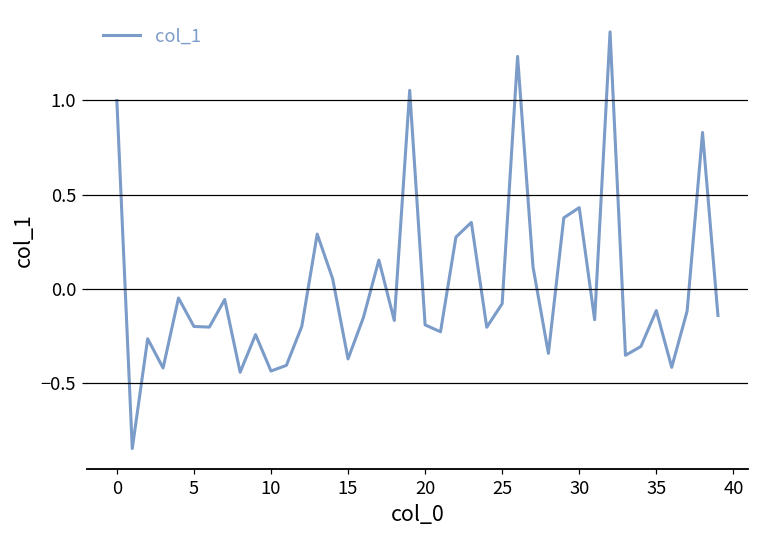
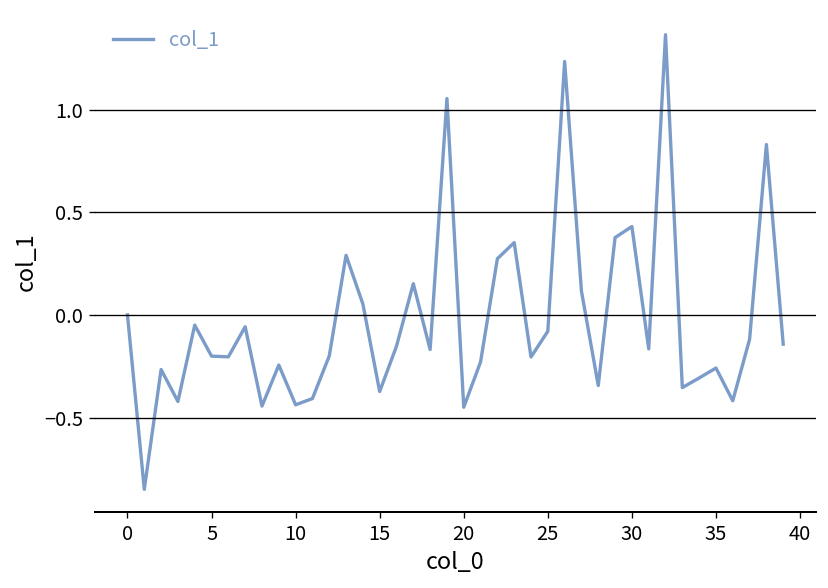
  {
-   "0": 1,
+   "0": 0,
    "5": -0.20,
    "10": -0.44,
    "15": -0.37,
-   "20": -0.19,
+   "20": -0.45,
    "25": -0.08,
    "30": 0.43,
-   "35": -0.12
+   "35": -0.26
  }
